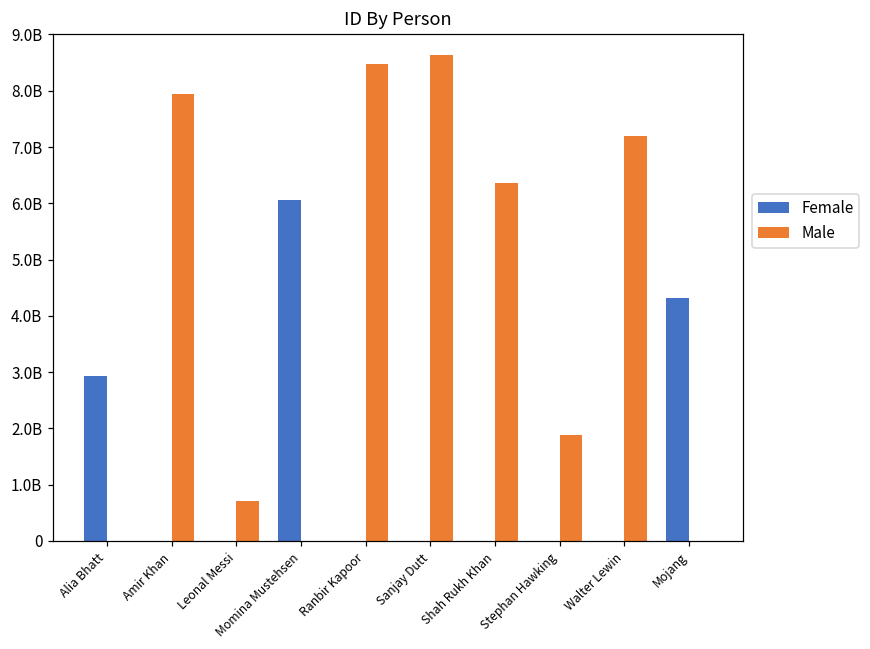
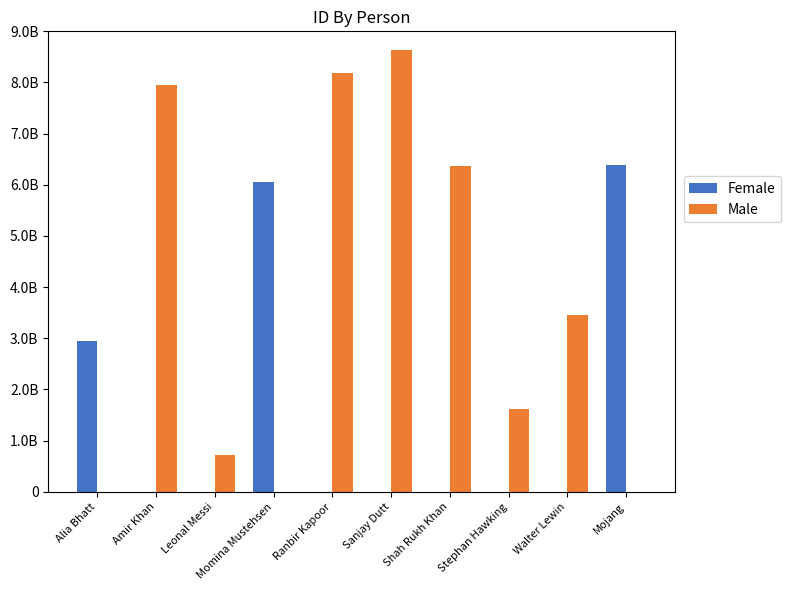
  {
    "Female": {
      "Alia Bhatt": 2900000000,
      "Amir Khan": 0,
      "Leonal Messi": 0,
      "Momina Mustehsen": 6100000000,
      "Ranbir Kapoor": 0,
      "Sanjay Dutt": 0,
      "Shah Rukh Khan": 0,
      "Stephan Hawking": 0,
      "Walter Lewin": 0,
-     "Mojang": 4300000000
+     "Mojang": 6400000000
    },
    "Male": {
      "Alia Bhatt": 0,
      "Amir Khan": 7900000000,
      "Leonal Messi": 700000000,
      "Momina Mustehsen": 0,
-     "Ranbir Kapoor": 8500000000,
+     "Ranbir Kapoor": 8200000000,
      "Sanjay Dutt": 8600000000,
      "Shah Rukh Khan": 6400000000,
-     "Stephan Hawking": 1900000000,
-     "Walter Lewin": 7200000000,
+     "Stephan Hawking": 1600000000,
+     "Walter Lewin": 3500000000,
      "Mojang": 0
    }
  }
